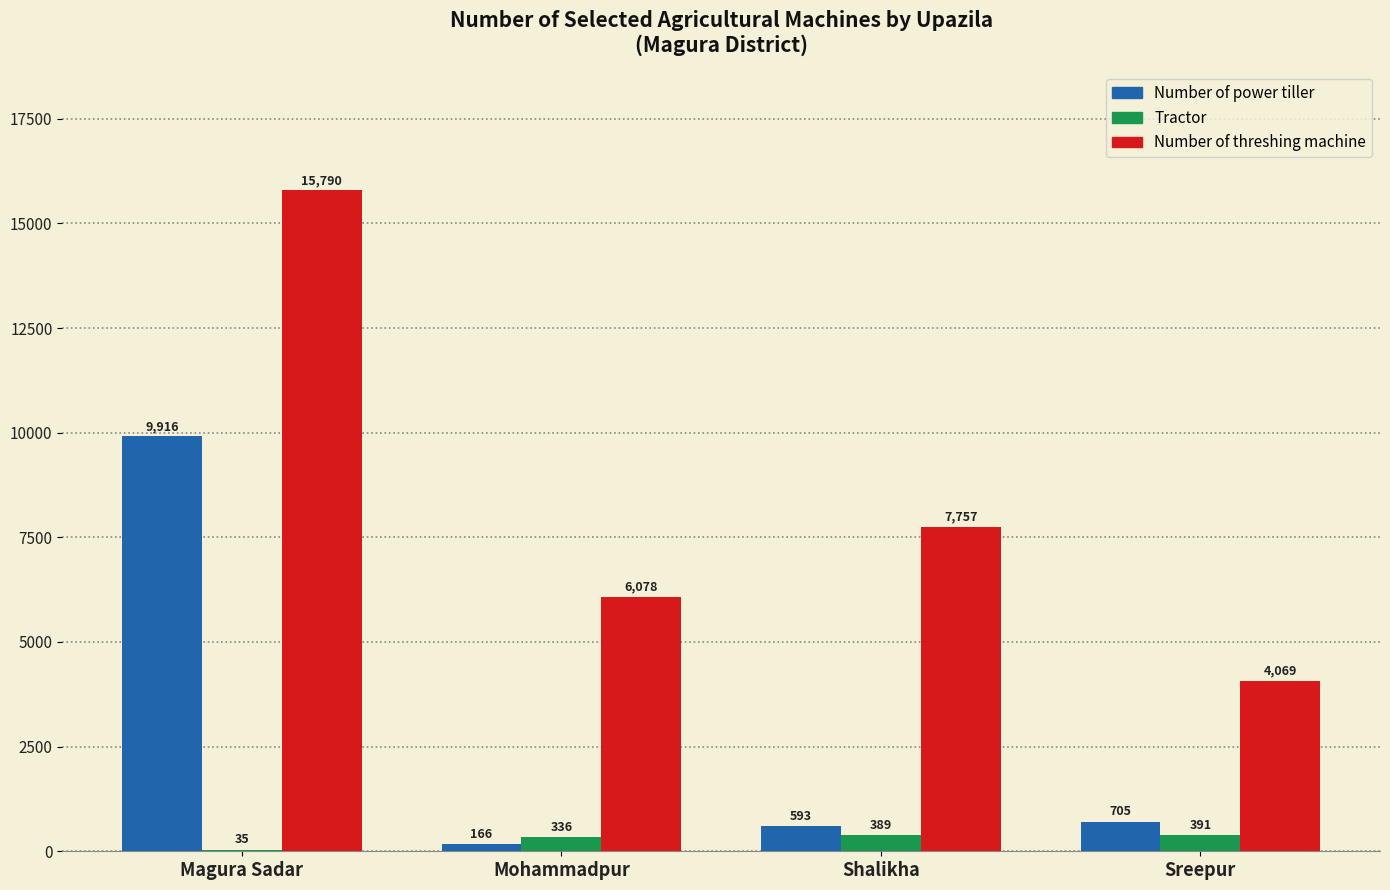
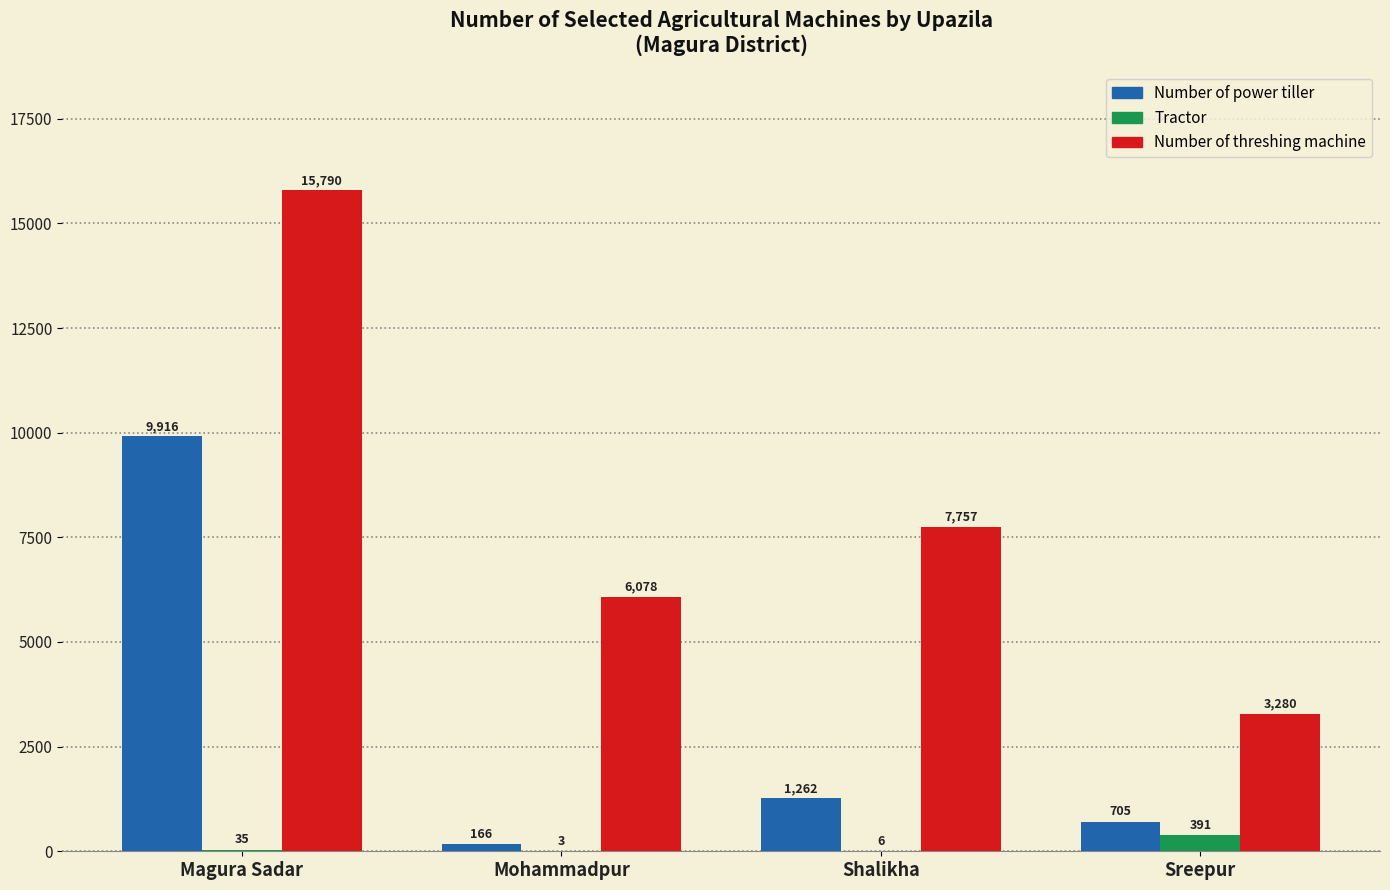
  {
    "Number of power tiller": {
      "Magura Sadar": "9,916",
      "Mohammadpur": "166",
-     "Shalikha": "593",
+     "Shalikha": "1,262",
      "Sreepur": "705"
    },
    "Tractor": {
      "Magura Sadar": "35",
-     "Mohammadpur": "336",
-     "Shalikha": "389",
+     "Mohammadpur": "3",
+     "Shalikha": "6",
      "Sreepur": "391"
    },
    "Number of threshing machine": {
      "Magura Sadar": "15,790",
      "Mohammadpur": "6,078",
      "Shalikha": "7,757",
-     "Sreepur": "4,069"
+     "Sreepur": "3,280"
    }
  }
